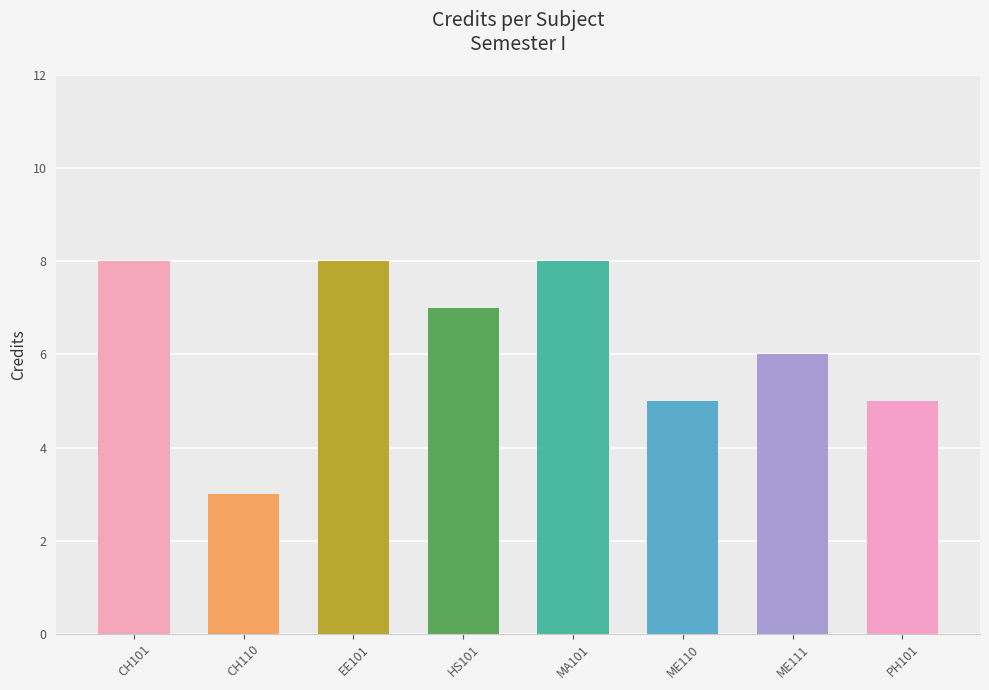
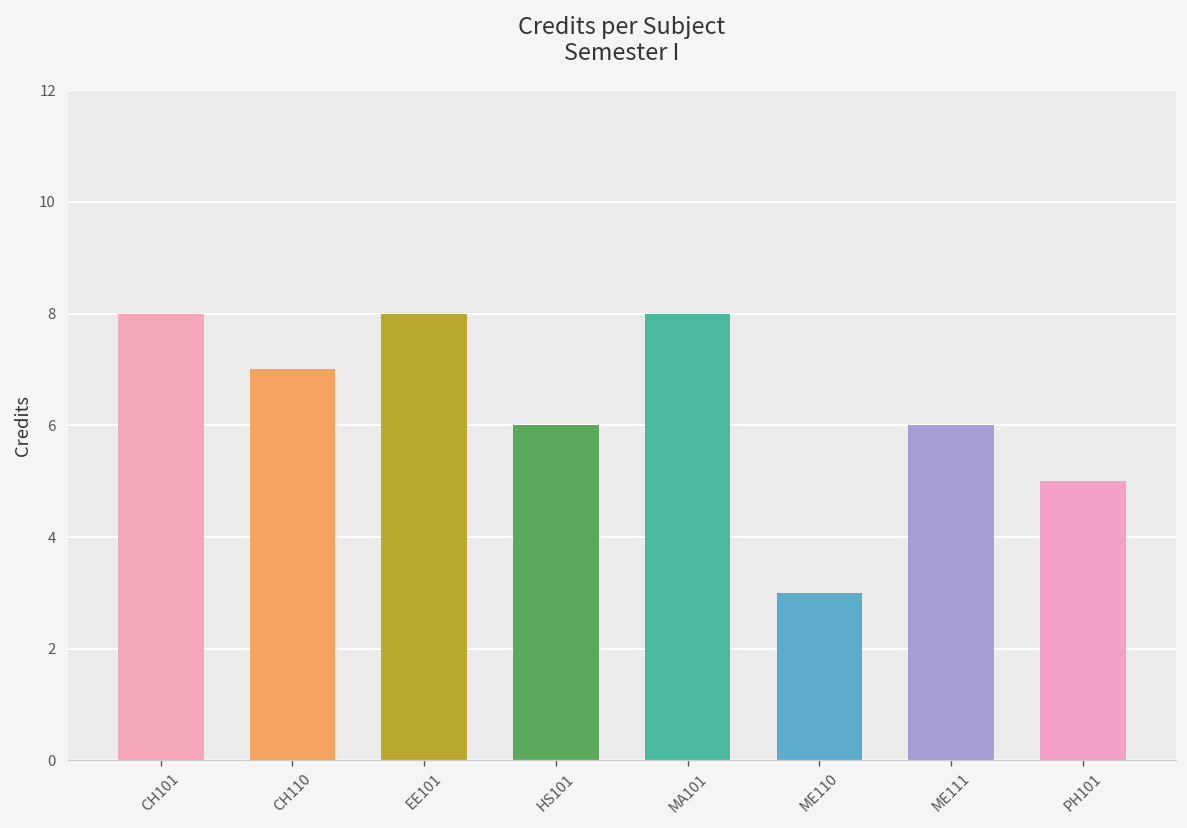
  {
    "CH101": 8,
-   "CH110": 3,
+   "CH110": 7,
    "EE101": 8,
-   "HS101": 7,
+   "HS101": 6,
    "MA101": 8,
-   "ME110": 5,
+   "ME110": 3,
    "ME111": 6,
    "PH101": 5
  }
